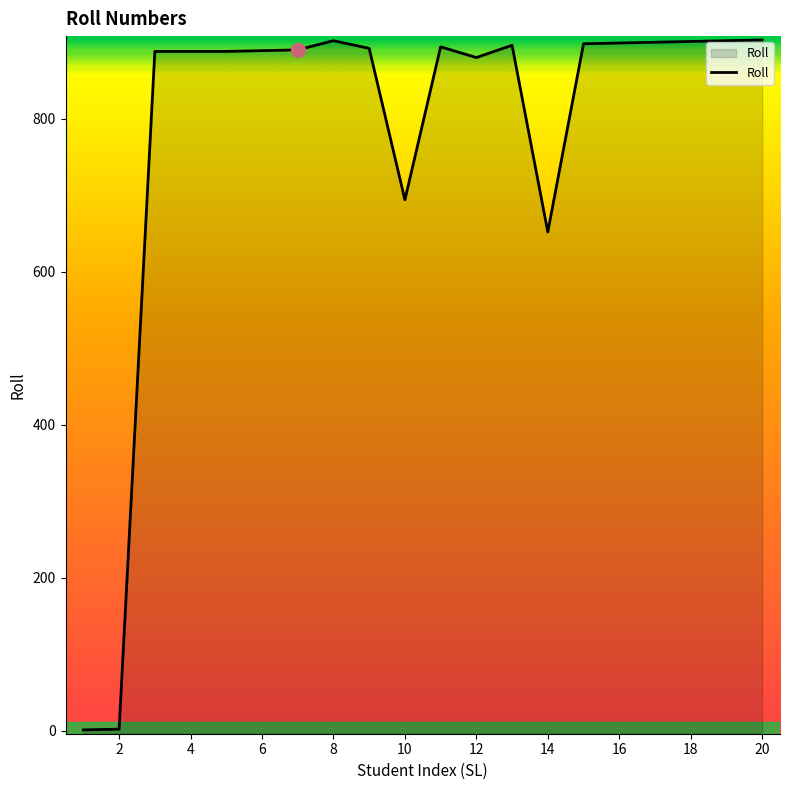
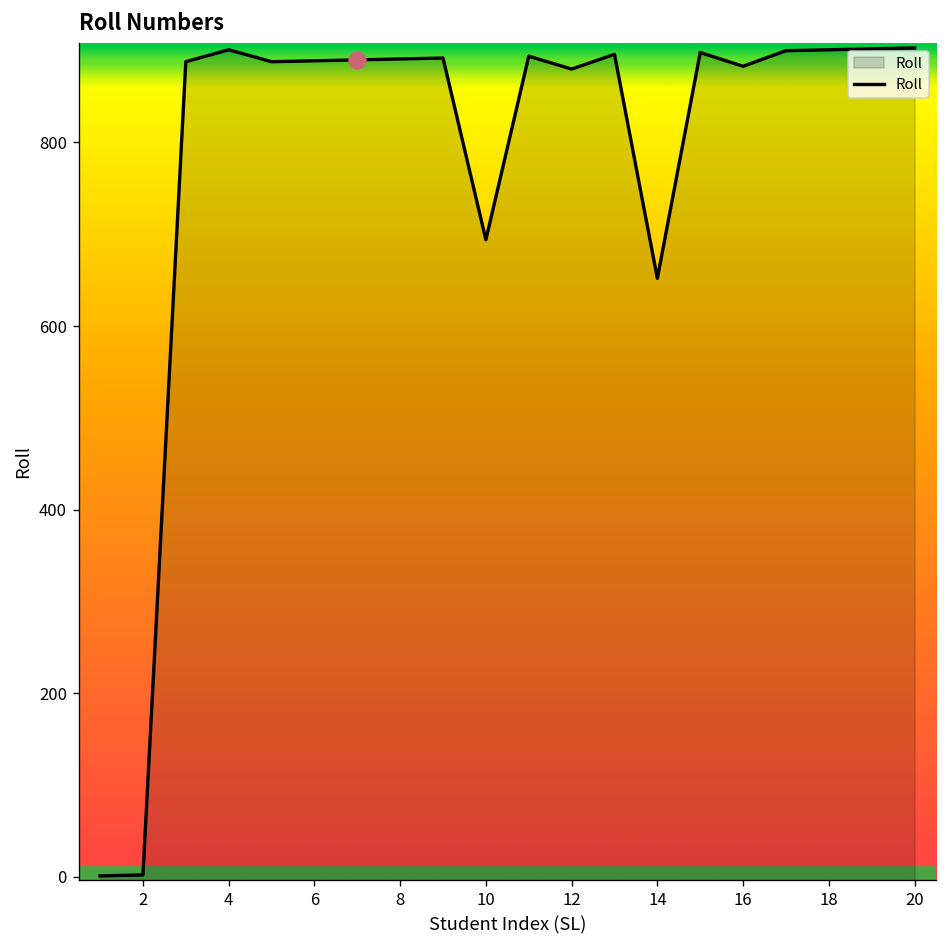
  {
    "Roll": {
-     "4": 890,
+     "4": 900,
      "6": 890,
-     "8": 900,
+     "8": 890,
      "10": 690,
      "12": 880,
      "14": 650,
-     "16": 900,
+     "16": 880,
      "18": 900,
      "20": 900
    }
  }
